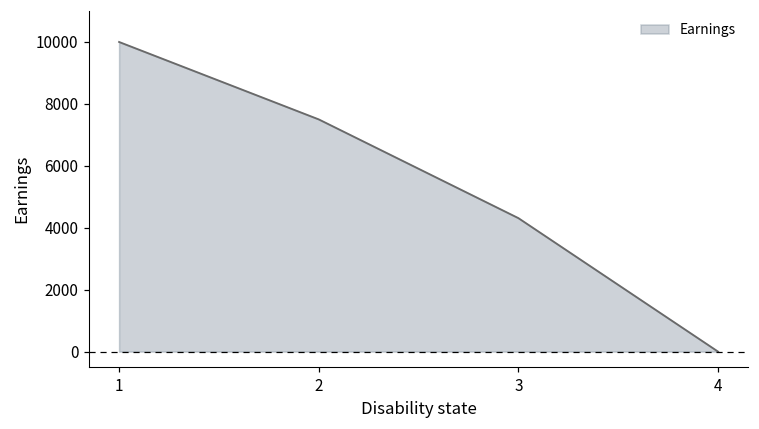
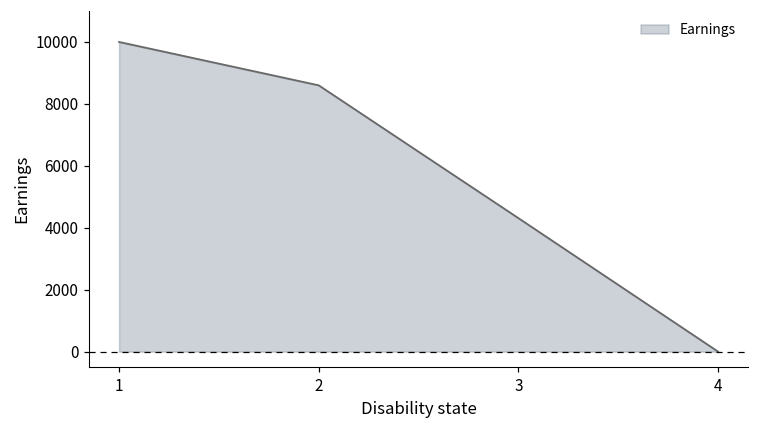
  {
    "1": 10000,
-   "2": 7500,
+   "2": 8600,
    "3": 4300,
    "4": 0
  }
